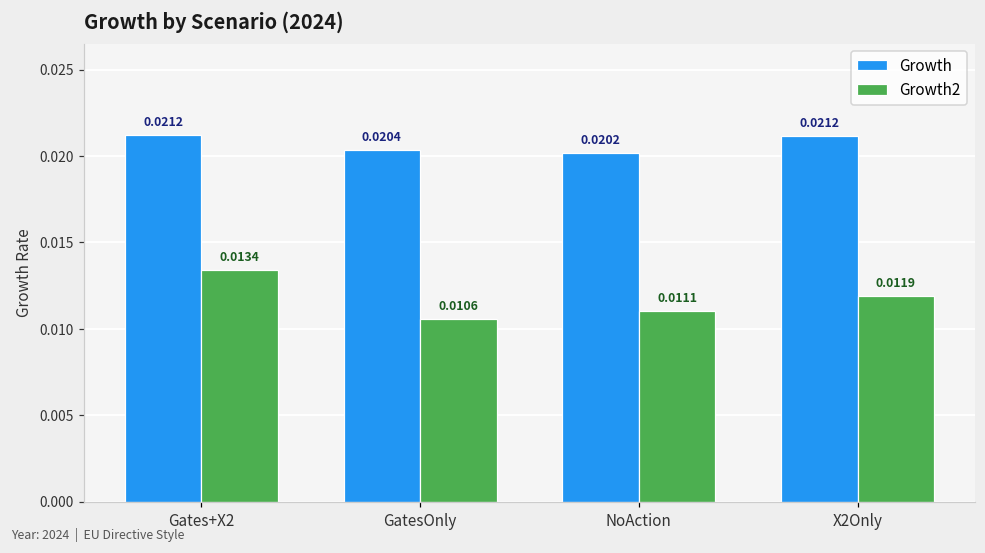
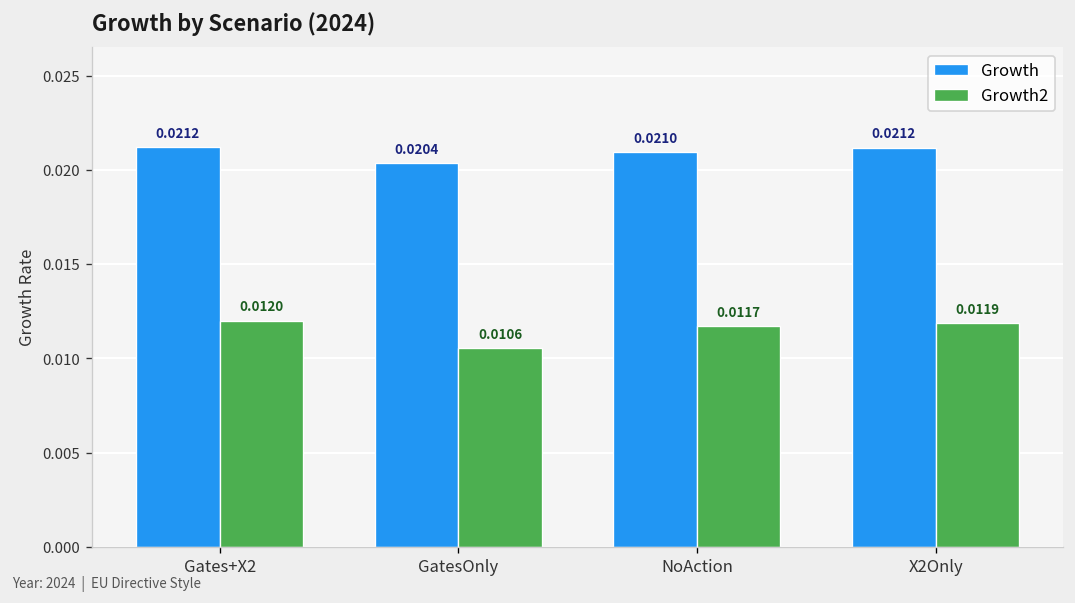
  {
    "Growth": {
      "Gates+X2": 0.0212,
      "GatesOnly": 0.0204,
-     "NoAction": 0.0202,
+     "NoAction": 0.0210,
      "X2Only": 0.0212
    },
    "Growth2": {
-     "Gates+X2": 0.0134,
+     "Gates+X2": 0.0120,
      "GatesOnly": 0.0106,
-     "NoAction": 0.0111,
+     "NoAction": 0.0117,
      "X2Only": 0.0119
    }
  }
